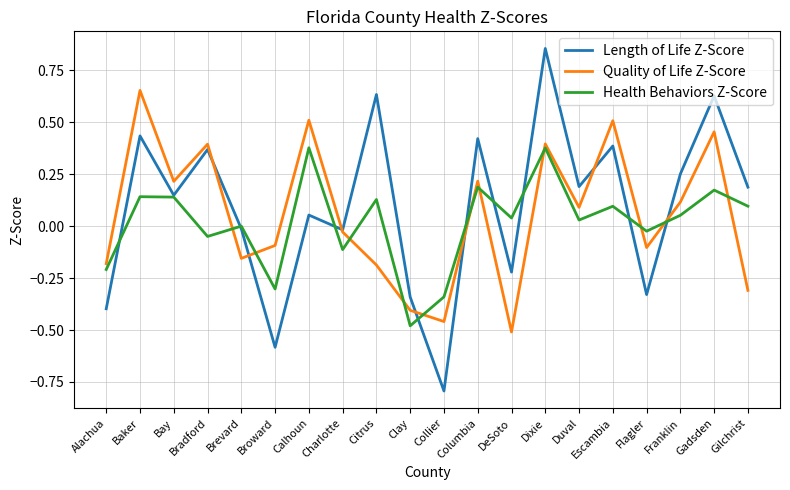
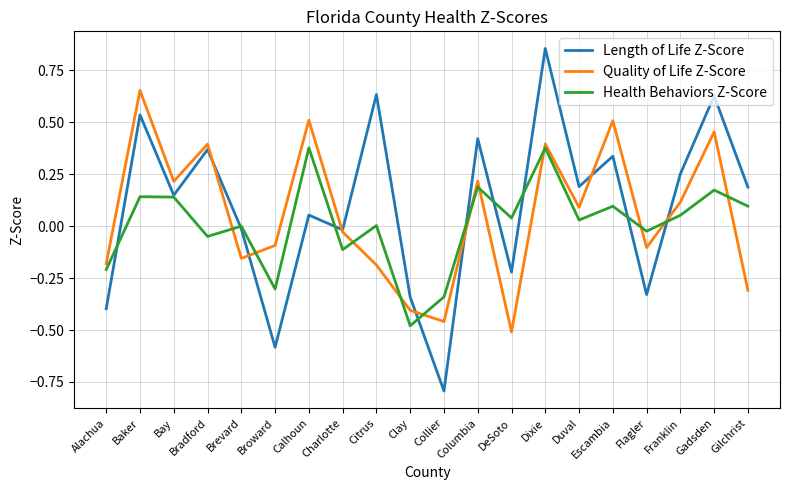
  {
    "Length of Life Z-Score": {
      "Alachua": -0.40,
-     "Baker": 0.43,
+     "Baker": 0.54,
      "Bradford": 0.37,
      "Brevard": -0.01,
      "Broward": -0.58,
      "Calhoun": 0.05,
      "Citrus": 0.63,
      "Clay": -0.34,
      "Collier": -0.79,
      "Columbia": 0.42,
      "DeSoto": -0.22,
      "Dixie": 0.85,
      "Duval": 0.19,
-     "Escambia": 0.39,
+     "Escambia": 0.34,
      "Flagler": -0.33,
      "Franklin": 0.25,
      "Gilchrist": 0.19
    },
    "Quality of Life Z-Score": {
      "Alachua": -0.18,
      "Baker": 0.65,
      "Bay": 0.22,
      "Bradford": 0.39,
      "Brevard": -0.16,
      "Broward": -0.09,
      "Calhoun": 0.51,
      "Citrus": -0.19,
      "Clay": -0.41,
      "Collier": -0.46,
      "Columbia": 0.22,
      "DeSoto": -0.51,
      "Dixie": 0.40,
      "Duval": 0.09,
      "Escambia": 0.51,
      "Flagler": -0.10,
      "Franklin": 0.12,
      "Gadsden": 0.45,
      "Gilchrist": -0.31
    },
    "Health Behaviors Z-Score": {
      "Alachua": -0.21,
      "Baker": 0.14,
      "Bradford": -0.05,
      "Brevard": 0.00,
      "Broward": -0.30,
      "Calhoun": 0.38,
      "Charlotte": -0.11,
-     "Citrus": 0.13,
+     "Citrus": 0.00,
      "Clay": -0.48,
      "Collier": -0.34,
      "Columbia": 0.19,
      "DeSoto": 0.04,
      "Dixie": 0.38,
      "Duval": 0.03,
      "Escambia": 0.10,
      "Flagler": -0.02,
      "Franklin": 0.05,
      "Gadsden": 0.17,
      "Gilchrist": 0.10
    }
  }
